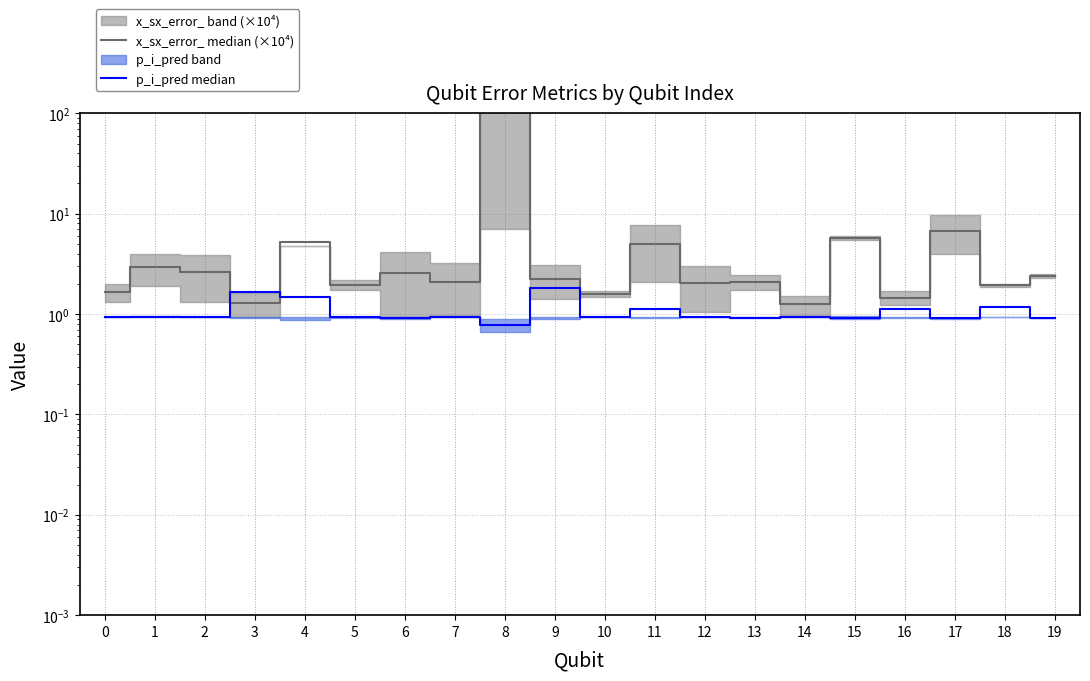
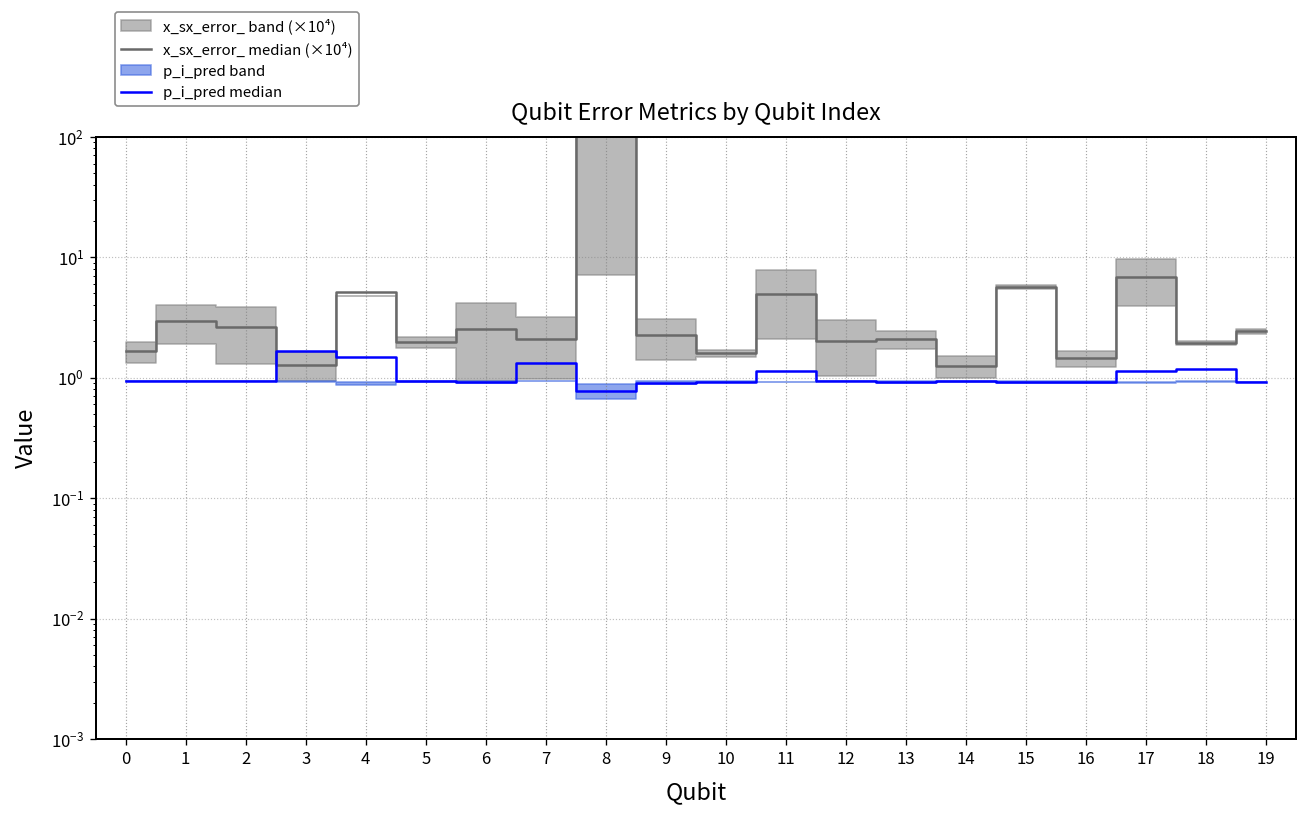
  {
    "p_i_pred median": {
      "1": 0.9,
      "2": 0.9,
      "3": 1.7,
      "4": 1.5,
      "5": 0.9,
      "6": 0.9,
-     "7": 0.9,
+     "7": 1.3,
      "8": 0.8,
-     "9": 1.8,
+     "9": 0.9,
      "10": 0.9,
      "11": 1.1,
      "12": 0.9,
      "13": 0.9,
      "14": 0.9,
      "15": 0.9,
-     "16": 1.1,
-     "17": 0.9,
+     "16": 0.9,
+     "17": 1.1,
      "18": 1.2
    }
  }
